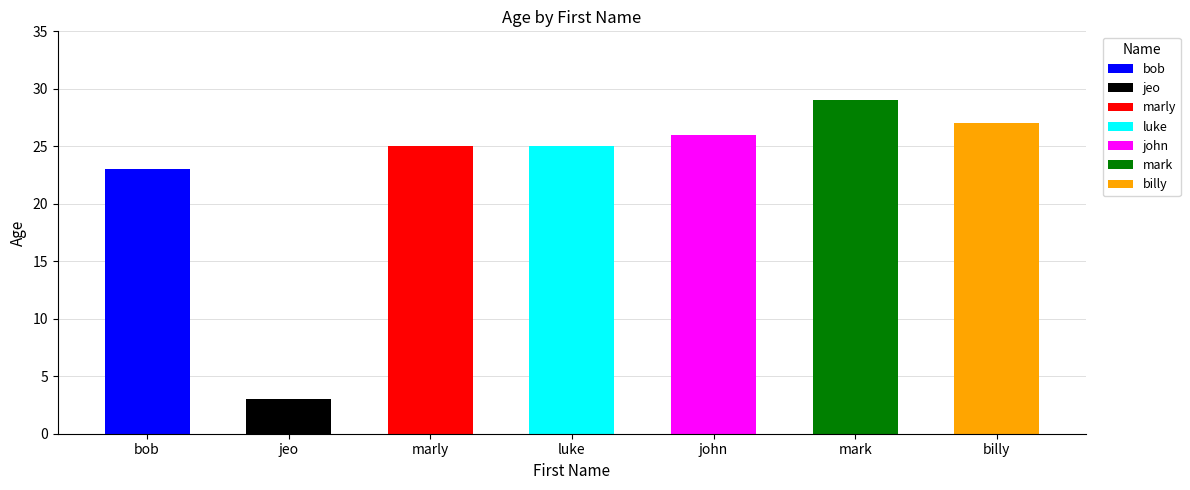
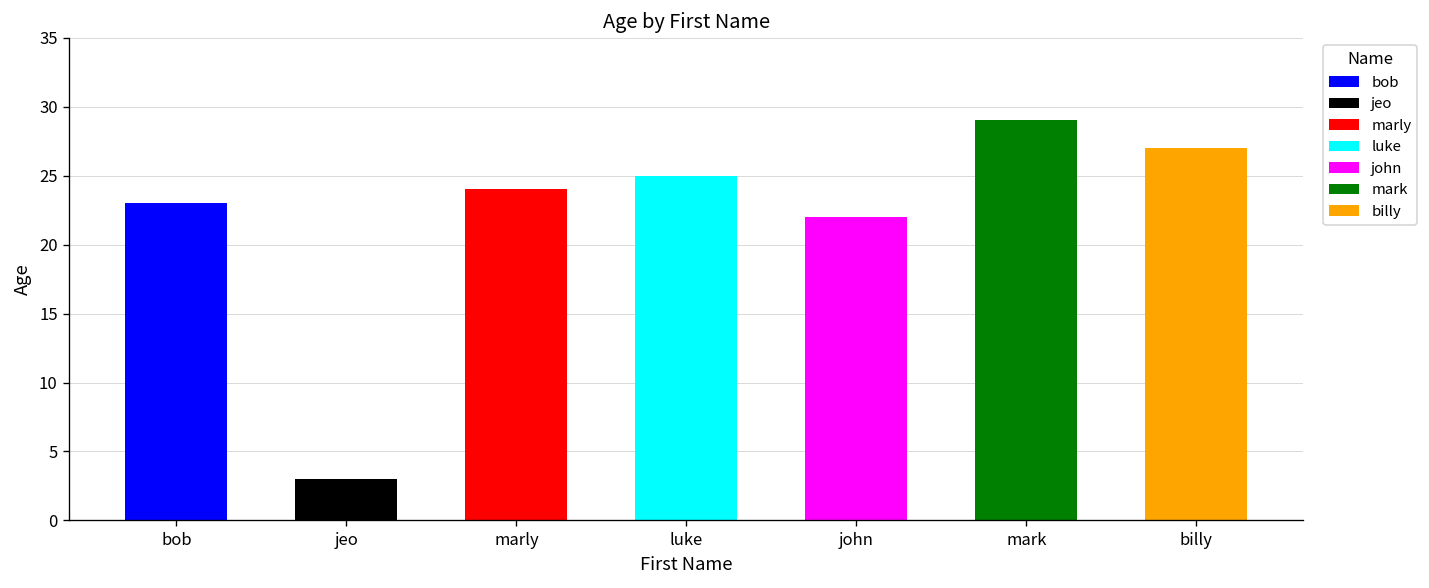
  {
    "bob": 23,
    "jeo": 3,
-   "marly": 25,
+   "marly": 24,
    "luke": 25,
-   "john": 26,
+   "john": 22,
    "mark": 29,
    "billy": 27
  }
